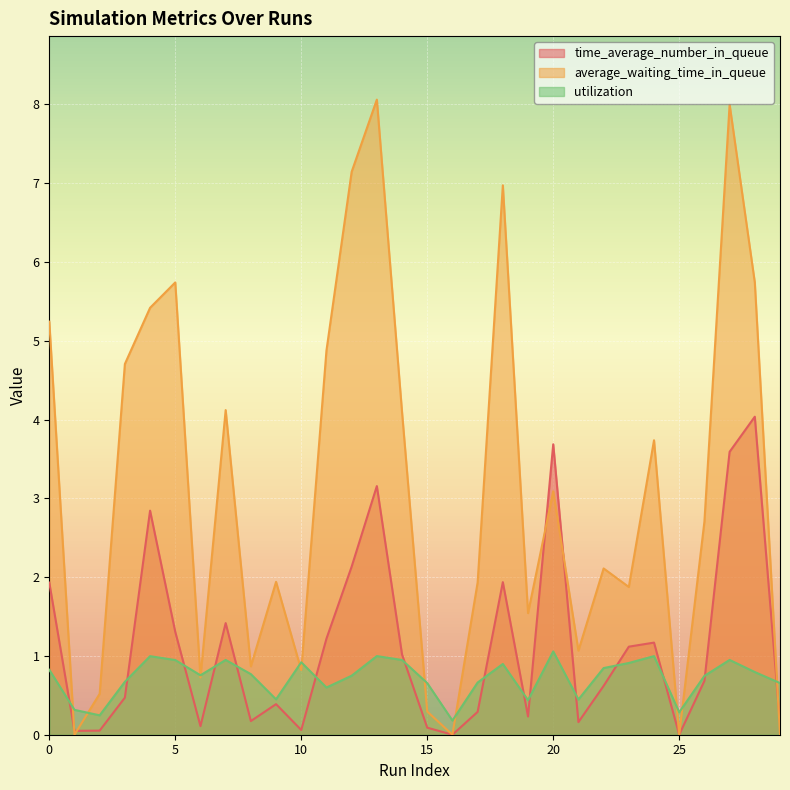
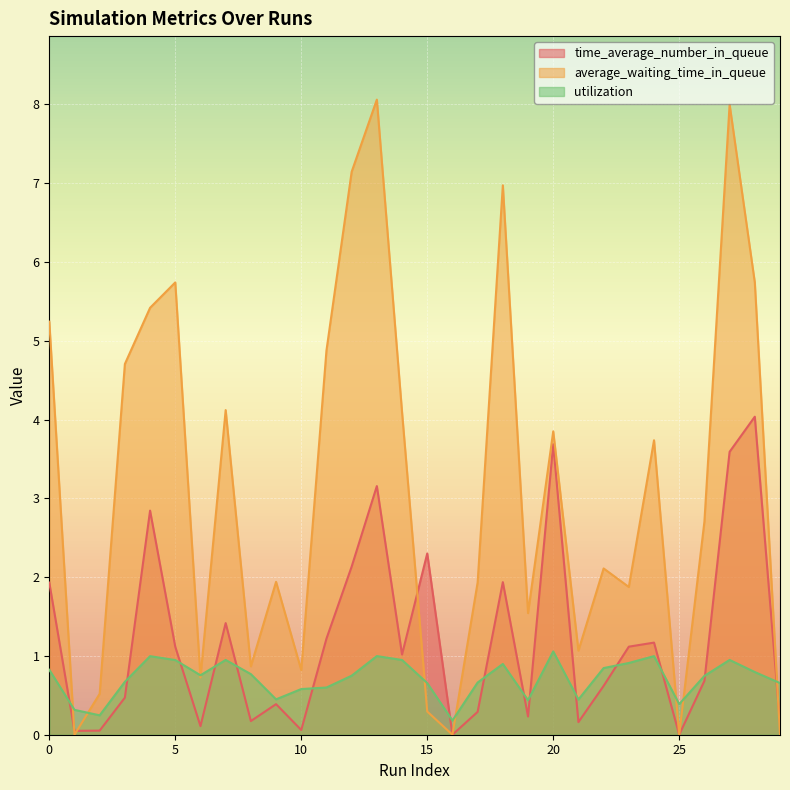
  {
    "time_average_number_in_queue": {
      "0": 1.9,
-     "5": 1.3,
+     "5": 1.1,
      "10": 0.1,
-     "15": 0.1,
+     "15": 2.3,
      "20": 3.7
    },
    "average_waiting_time_in_queue": {
      "0": 5.2,
      "5": 5.7,
      "10": 0.8,
      "15": 0.3,
-     "20": 3.1
+     "20": 3.9
    },
    "utilization": {
      "0": 0.8,
      "5": 0.9,
-     "10": 0.9,
+     "10": 0.6,
      "15": 0.7,
      "20": 1.1,
-     "25": 0.3
+     "25": 0.4
    }
  }
